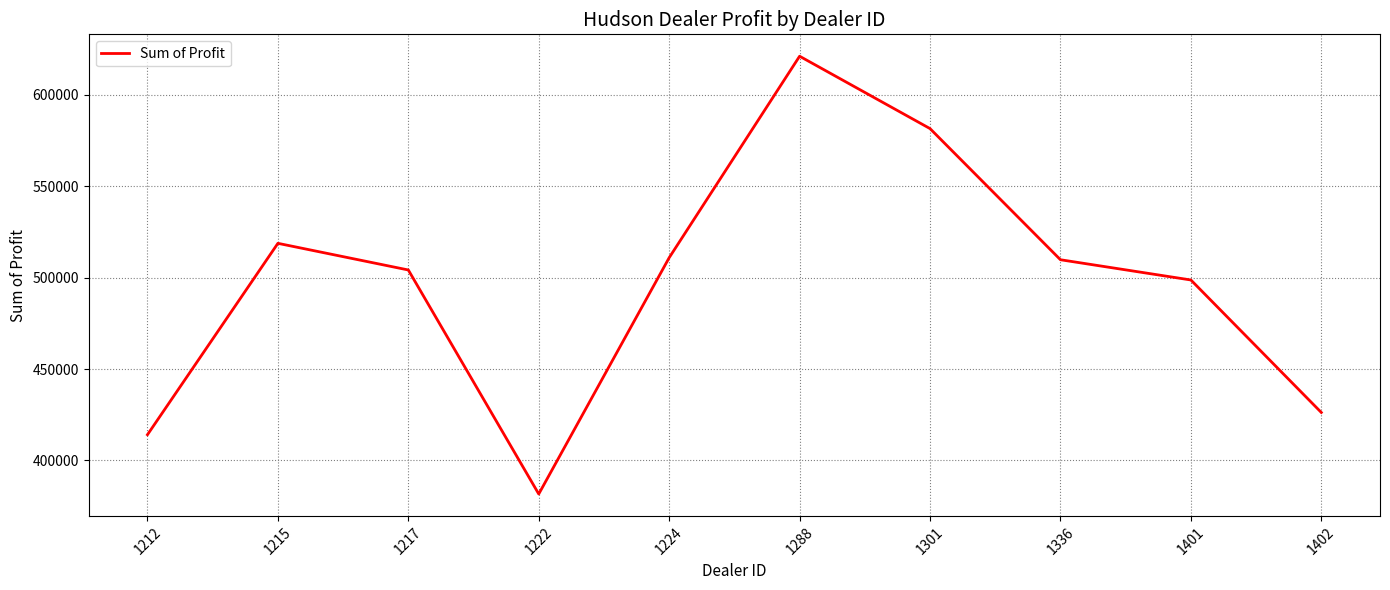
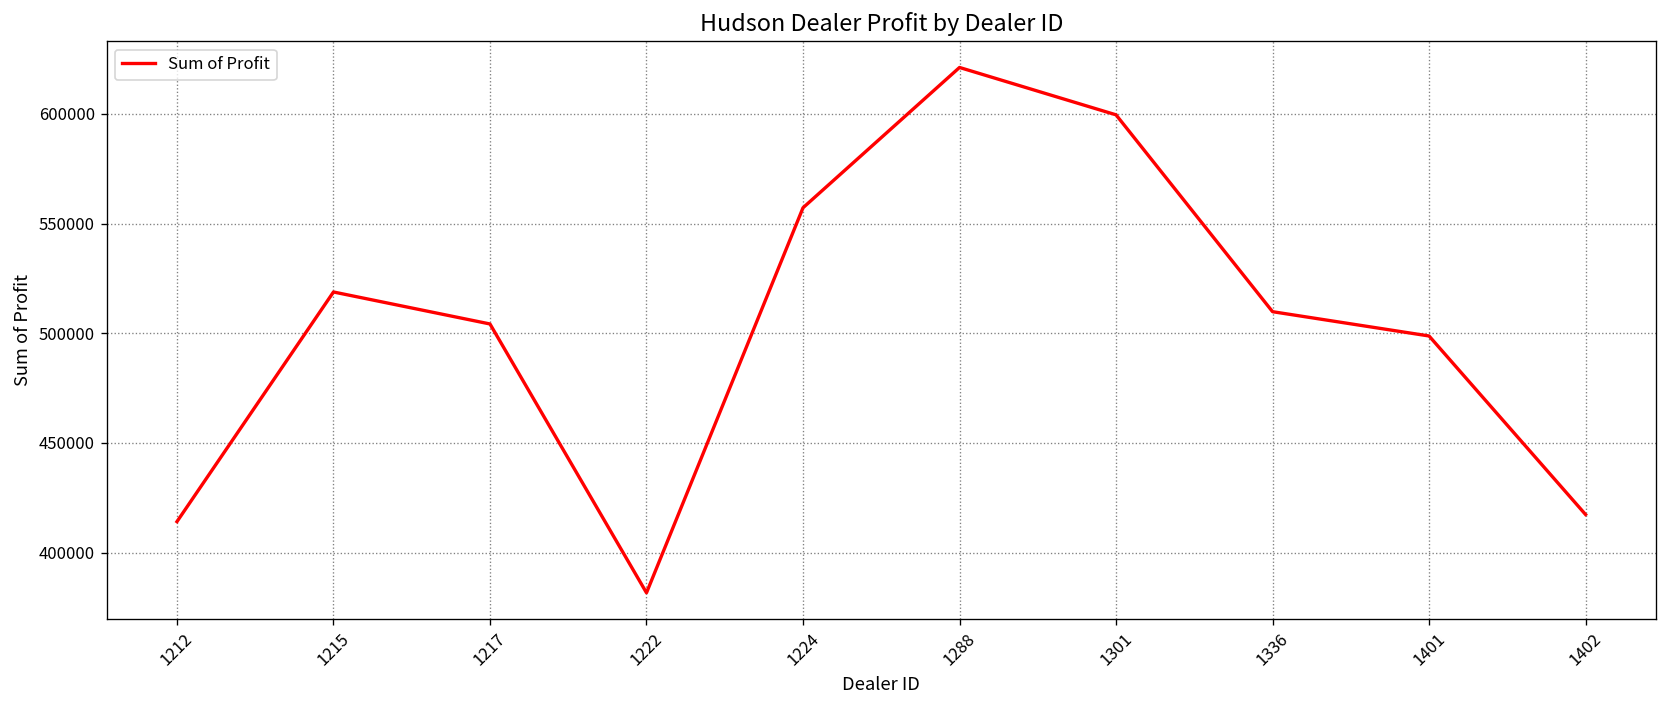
  {
    "1212": 414000,
    "1215": 519000,
    "1217": 504000,
    "1222": 382000,
-   "1224": 511000,
+   "1224": 557000,
    "1288": 621000,
-   "1301": 582000,
+   "1301": 600000,
    "1336": 510000,
    "1401": 499000,
-   "1402": 426000
+   "1402": 417000
  }
